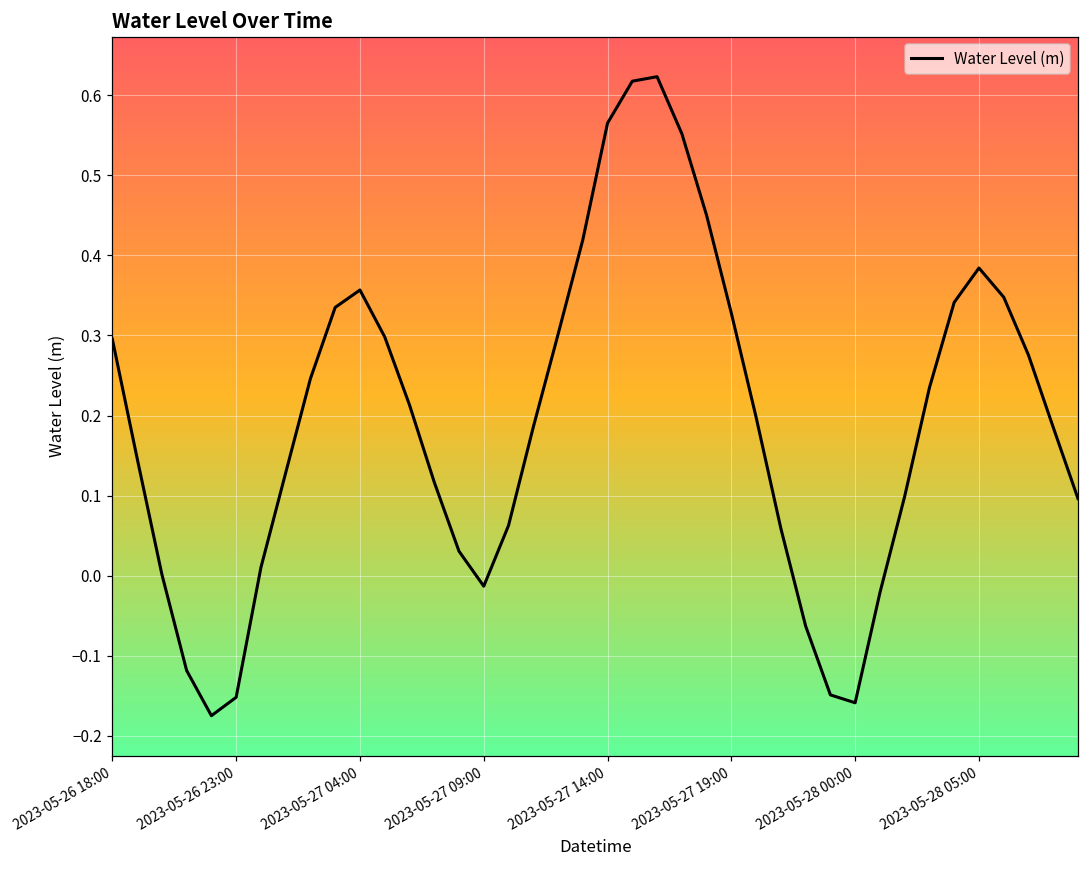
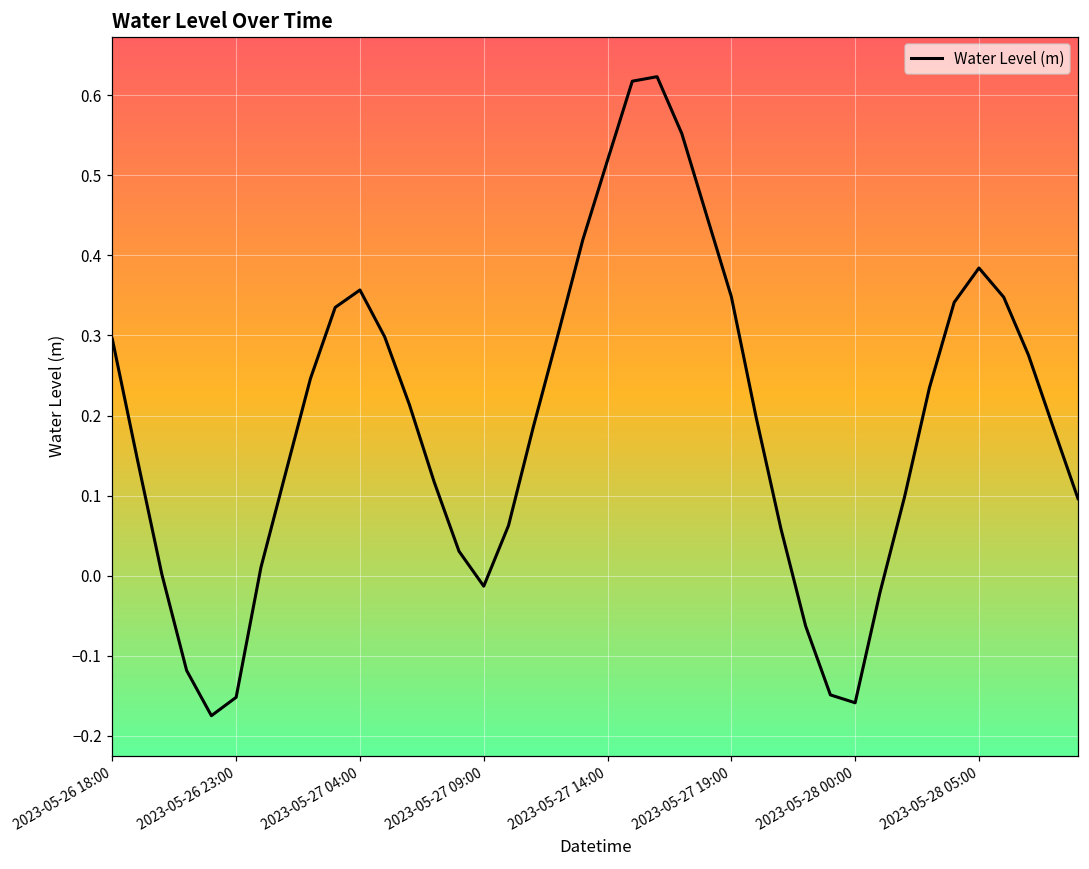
  {
    "2023-05-26 18:00": 0.30,
    "2023-05-26 23:00": -0.15,
    "2023-05-27 04:00": 0.36,
    "2023-05-27 09:00": -0.01,
-   "2023-05-27 14:00": 0.57,
-   "2023-05-27 19:00": 0.33,
+   "2023-05-27 14:00": 0.52,
+   "2023-05-27 19:00": 0.35,
    "2023-05-28 00:00": -0.16,
    "2023-05-28 05:00": 0.38
  }
